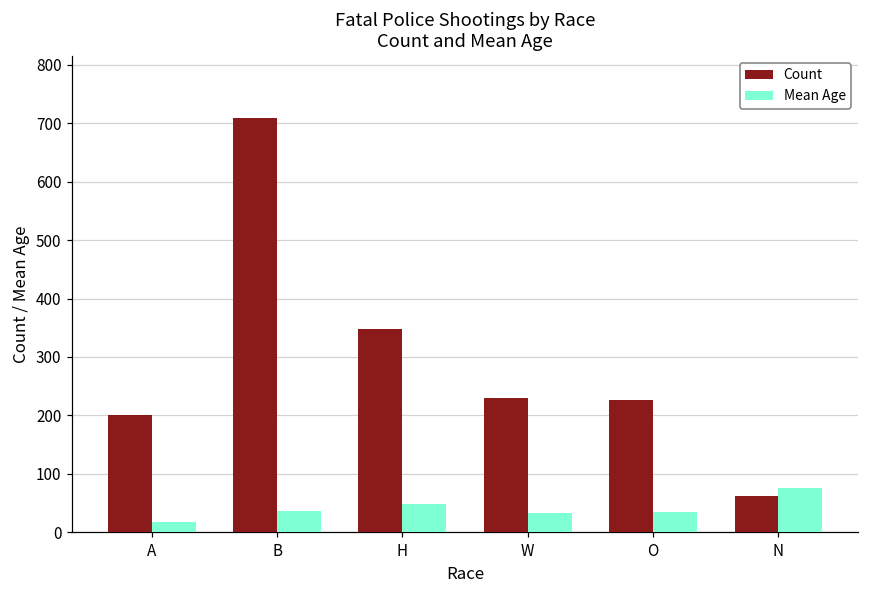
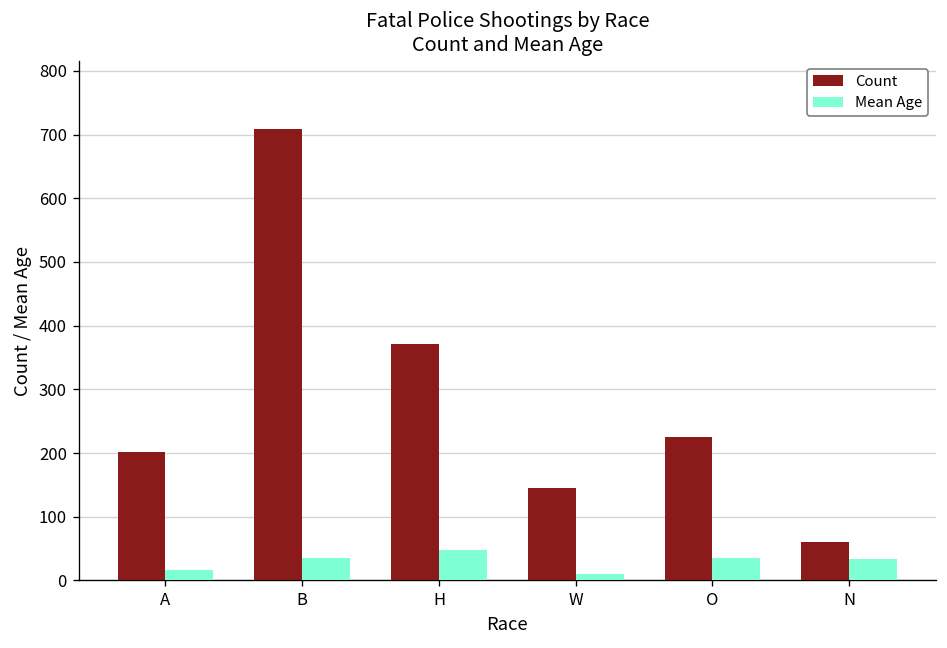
  {
    "Count": {
      "A": 200,
      "B": 710,
-     "H": 350,
-     "W": 230,
+     "H": 370,
+     "W": 150,
      "O": 230,
      "N": 60
    },
    "Mean Age": {
      "A": 20,
      "B": 40,
      "H": 50,
-     "W": 30,
+     "W": 10,
      "O": 40,
-     "N": 80
+     "N": 30
    }
  }
